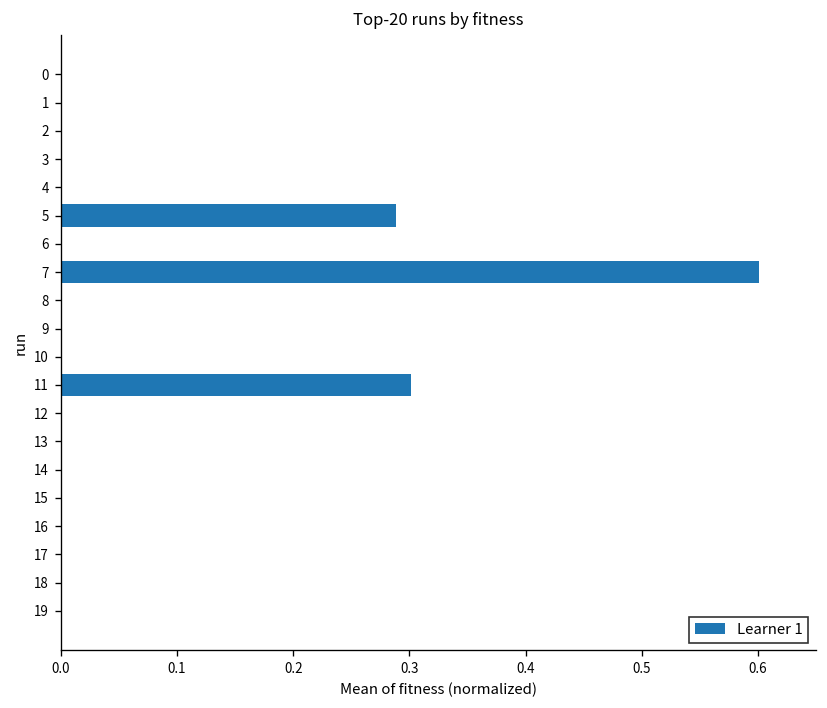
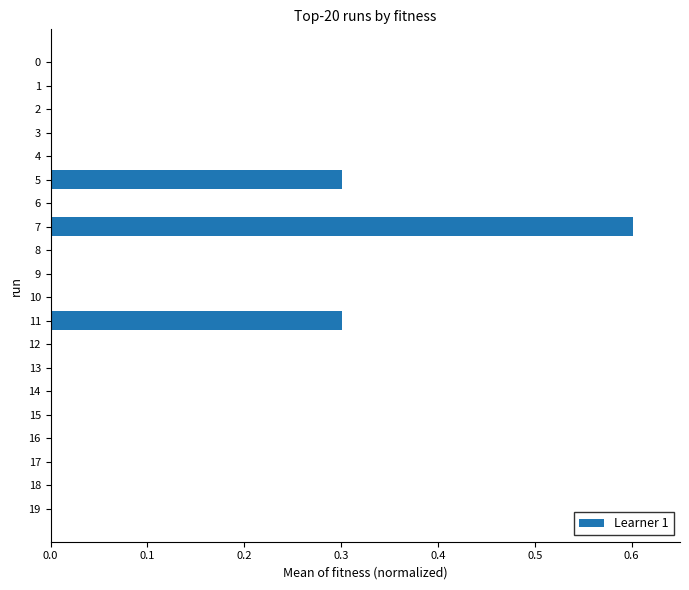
  {
-   "5": 0.29,
+   "5": 0.30,
    "7": 0.60,
    "11": 0.30
  }
